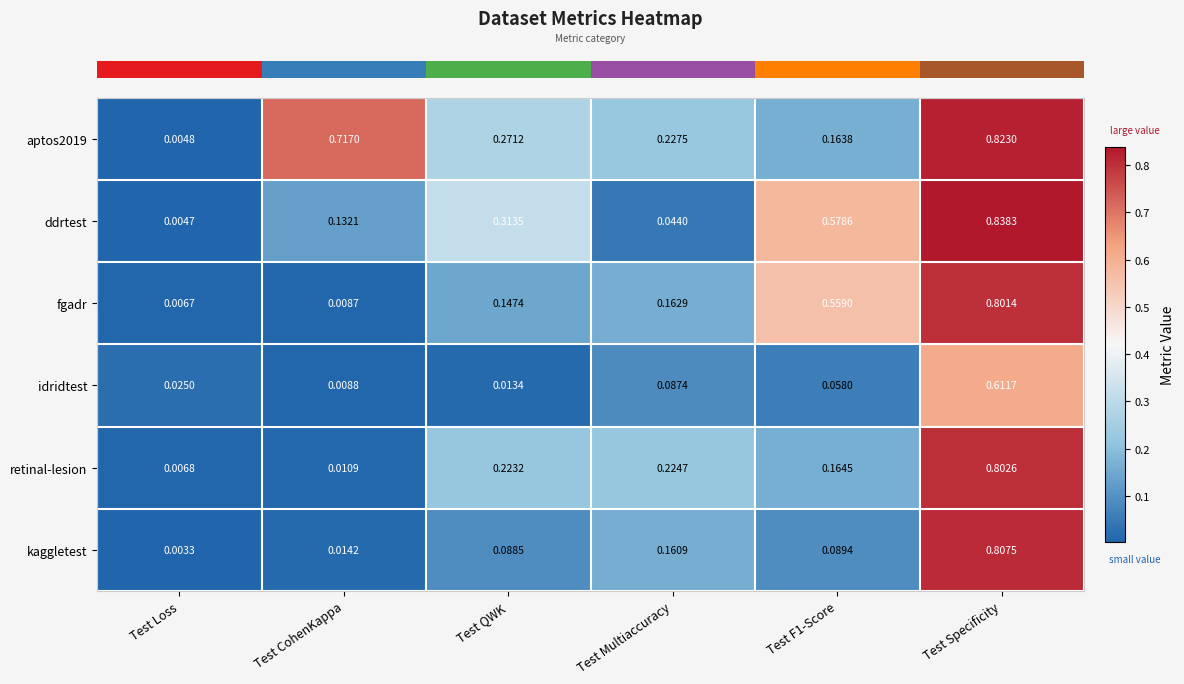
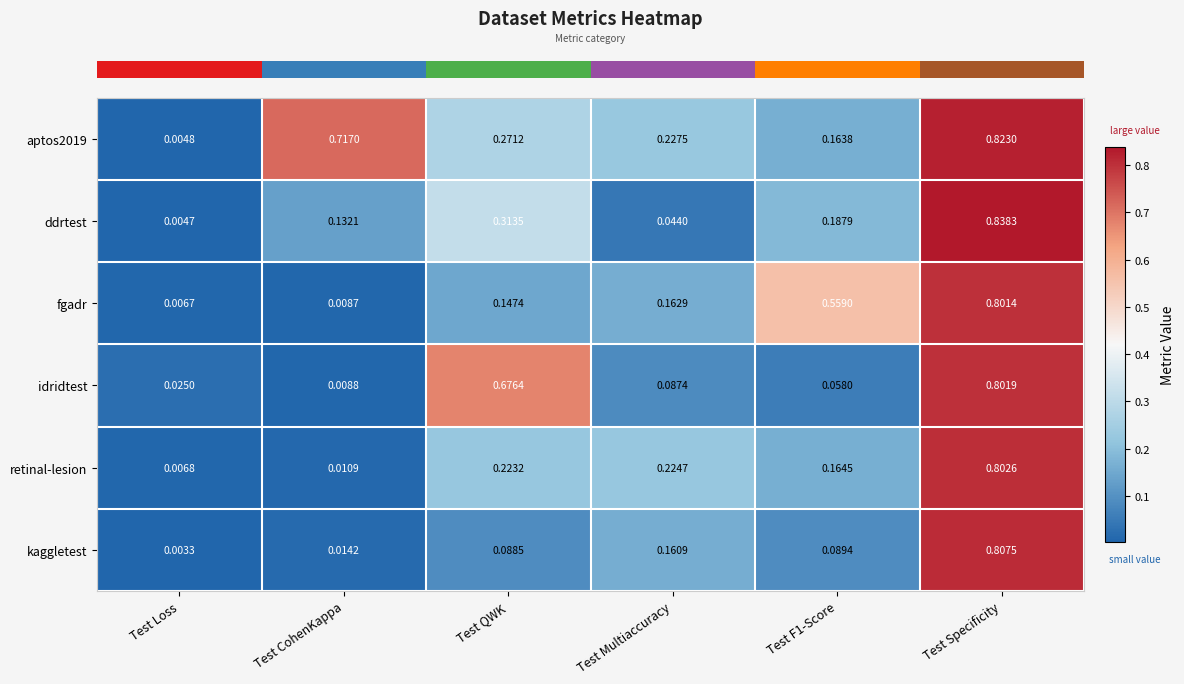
  {
    "aptos2019": {
      "Test Loss": 0.0048,
      "Test CohenKappa": 0.7170,
      "Test QWK": 0.2712,
      "Test Multiaccuracy": 0.2275,
      "Test F1-Score": 0.1638,
      "Test Specificity": 0.8230
    },
    "ddrtest": {
      "Test Loss": 0.0047,
      "Test CohenKappa": 0.1321,
      "Test QWK": 0.3135,
      "Test Multiaccuracy": 0.0440,
-     "Test F1-Score": 0.5786,
+     "Test F1-Score": 0.1879,
      "Test Specificity": 0.8383
    },
    "fgadr": {
      "Test Loss": 0.0067,
      "Test CohenKappa": 0.0087,
      "Test QWK": 0.1474,
      "Test Multiaccuracy": 0.1629,
      "Test F1-Score": 0.5590,
      "Test Specificity": 0.8014
    },
    "idridtest": {
      "Test Loss": 0.0250,
      "Test CohenKappa": 0.0088,
-     "Test QWK": 0.0134,
+     "Test QWK": 0.6764,
      "Test Multiaccuracy": 0.0874,
      "Test F1-Score": 0.0580,
-     "Test Specificity": 0.6117
+     "Test Specificity": 0.8019
    },
    "retinal-lesion": {
      "Test Loss": 0.0068,
      "Test CohenKappa": 0.0109,
      "Test QWK": 0.2232,
      "Test Multiaccuracy": 0.2247,
      "Test F1-Score": 0.1645,
      "Test Specificity": 0.8026
    },
    "kaggletest": {
      "Test Loss": 0.0033,
      "Test CohenKappa": 0.0142,
      "Test QWK": 0.0885,
      "Test Multiaccuracy": 0.1609,
      "Test F1-Score": 0.0894,
      "Test Specificity": 0.8075
    }
  }
